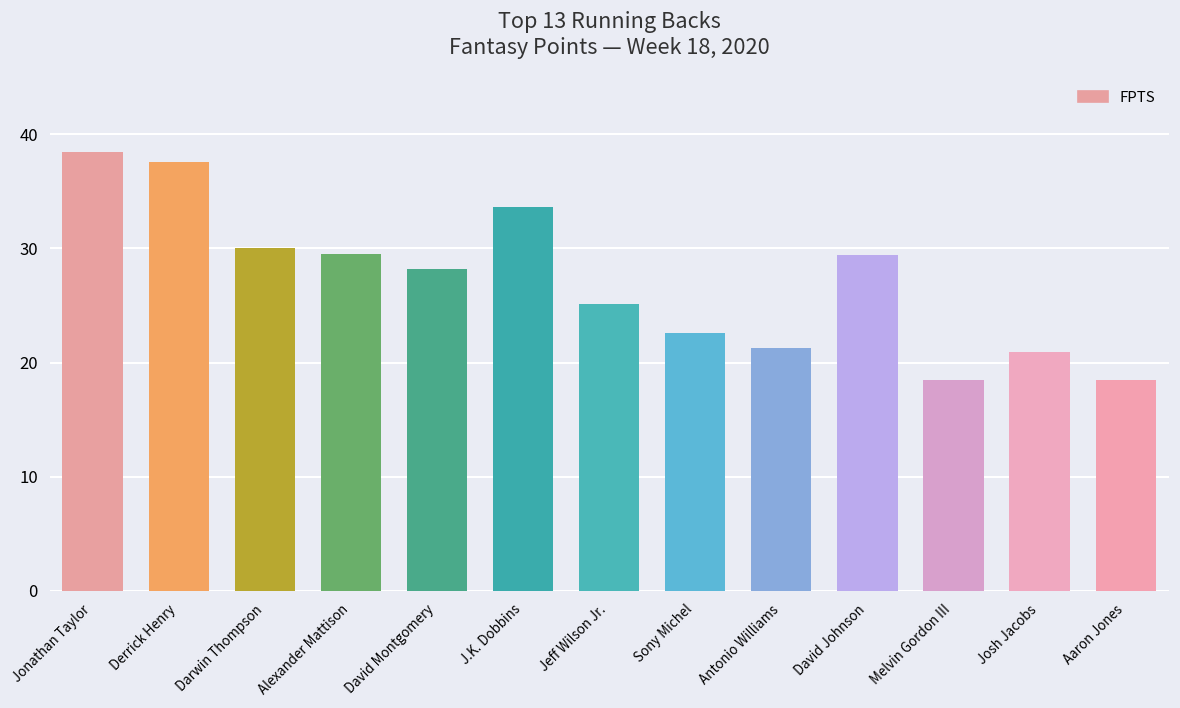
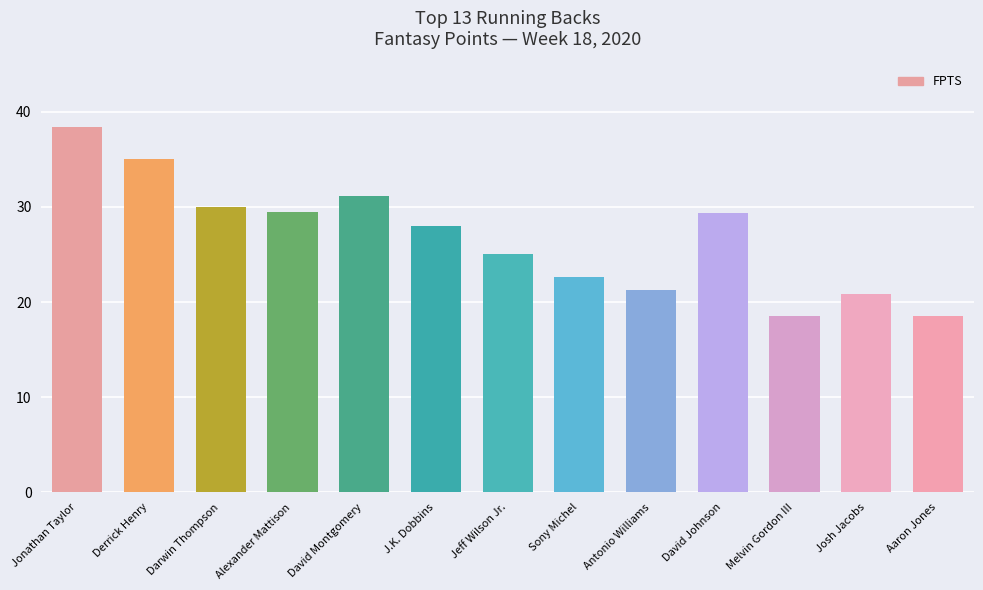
  {
    "Jonathan Taylor": 38,
-   "Derrick Henry": 38,
+   "Derrick Henry": 35,
    "Darwin Thompson": 30,
    "Alexander Mattison": 30,
-   "David Montgomery": 28,
-   "J.K. Dobbins": 34,
+   "David Montgomery": 31,
+   "J.K. Dobbins": 28,
    "Jeff Wilson Jr.": 25,
    "Sony Michel": 23,
    "Antonio Williams": 21,
    "David Johnson": 29,
    "Melvin Gordon III": 19,
    "Josh Jacobs": 21,
    "Aaron Jones": 19
  }
